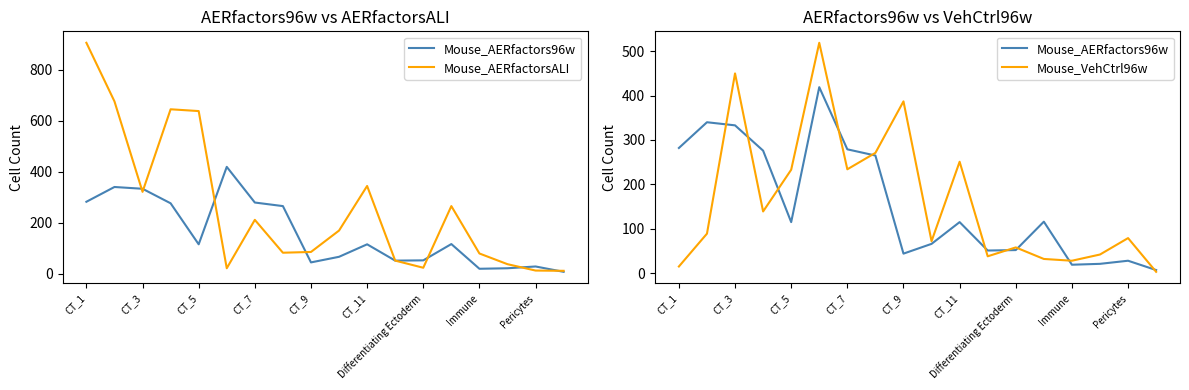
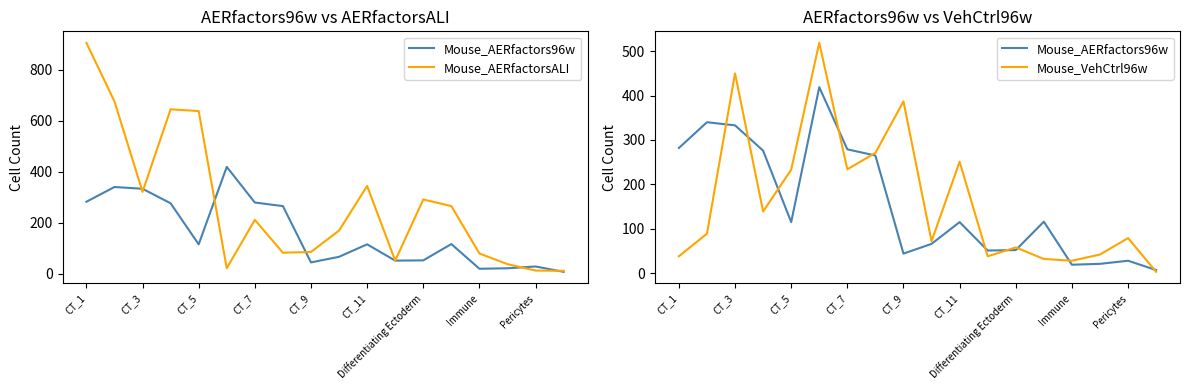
  {
    "AERfactors96w vs AERfactorsALI": {
      "Mouse_AERfactors96w": {
        "CT_1": 280,
        "CT_3": 330,
        "CT_5": 120,
        "CT_7": 280,
        "CT_9": 40,
        "CT_11": 120,
        "Differentiating Ectoderm": 50,
        "Immune": 20,
        "Pericytes": 30
      },
      "Mouse_AERfactorsALI": {
        "CT_1": 910,
        "CT_3": 320,
        "CT_5": 640,
        "CT_7": 210,
        "CT_9": 90,
        "CT_11": 340,
-       "Differentiating Ectoderm": 20,
+       "Differentiating Ectoderm": 290,
        "Immune": 80,
        "Pericytes": 10
      }
    },
    "AERfactors96w vs VehCtrl96w": {
      "Mouse_AERfactors96w": {
        "CT_1": 280,
        "CT_3": 330,
        "CT_5": 120,
        "CT_7": 280,
        "CT_9": 40,
        "CT_11": 120,
        "Differentiating Ectoderm": 50,
        "Immune": 20,
        "Pericytes": 30
      },
      "Mouse_VehCtrl96w": {
-       "CT_1": 20,
+       "CT_1": 40,
        "CT_3": 450,
        "CT_5": 230,
        "CT_7": 230,
        "CT_9": 390,
        "CT_11": 250,
        "Differentiating Ectoderm": 60,
        "Immune": 30,
        "Pericytes": 80
      }
    }
  }
